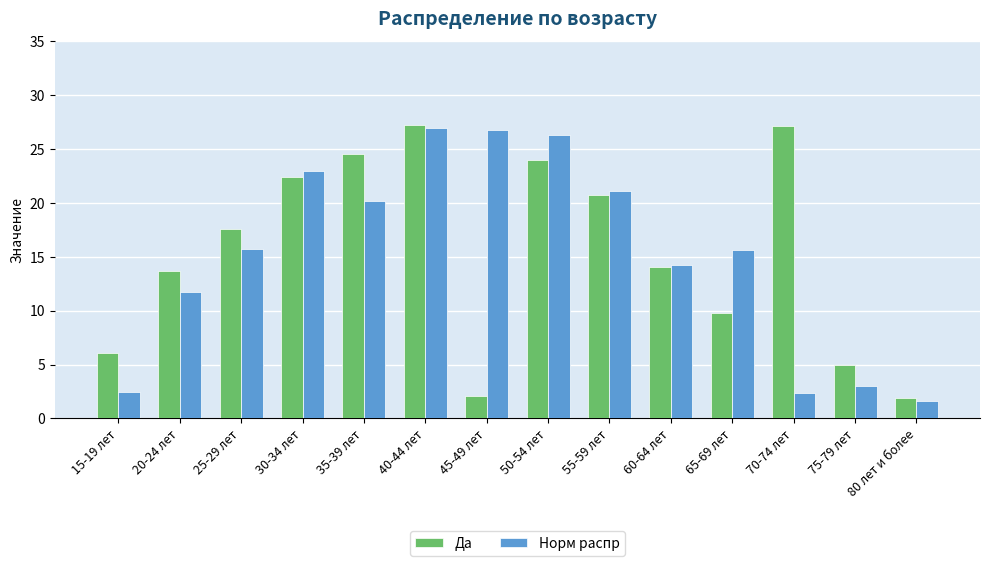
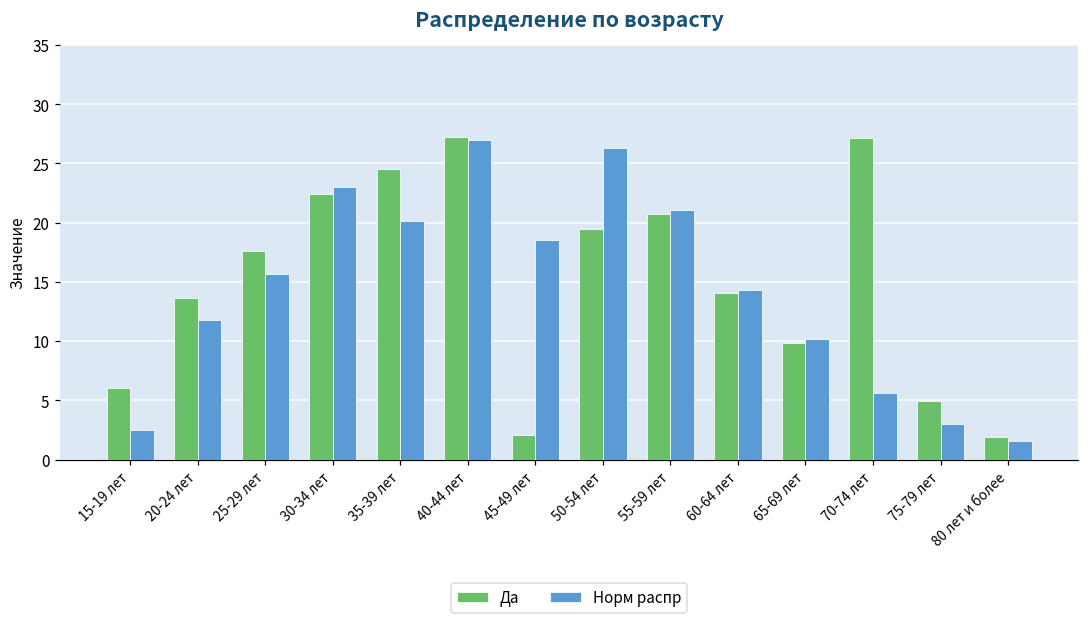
  {
    "Да": {
      "15-19 лет": 6.1,
      "20-24 лет": 13.7,
      "25-29 лет": 17.6,
      "30-34 лет": 22.4,
      "35-39 лет": 24.6,
      "40-44 лет": 27.2,
      "45-49 лет": 2.1,
-     "50-54 лет": 24.0,
+     "50-54 лет": 19.5,
      "55-59 лет": 20.7,
      "60-64 лет": 14.0,
      "65-69 лет": 9.8,
      "70-74 лет": 27.1,
      "75-79 лет": 5.0,
      "80 лет и более": 1.9
    },
    "Норм распр": {
      "15-19 лет": 2.5,
      "20-24 лет": 11.8,
      "25-29 лет": 15.7,
      "30-34 лет": 23.0,
      "35-39 лет": 20.2,
      "40-44 лет": 27.0,
-     "45-49 лет": 26.8,
+     "45-49 лет": 18.5,
      "50-54 лет": 26.3,
      "55-59 лет": 21.1,
      "60-64 лет": 14.3,
-     "65-69 лет": 15.7,
-     "70-74 лет": 2.4,
+     "65-69 лет": 10.2,
+     "70-74 лет": 5.6,
      "75-79 лет": 3.0,
      "80 лет и более": 1.6
    }
  }
